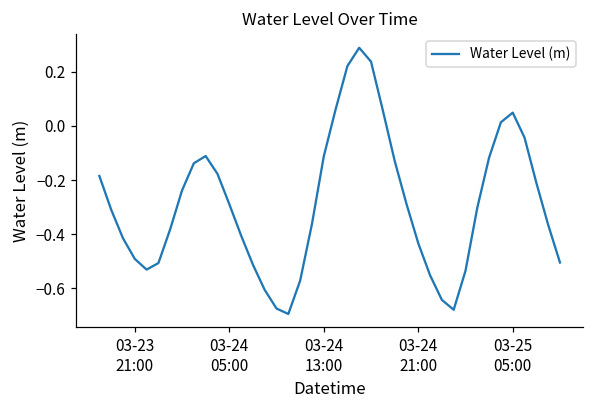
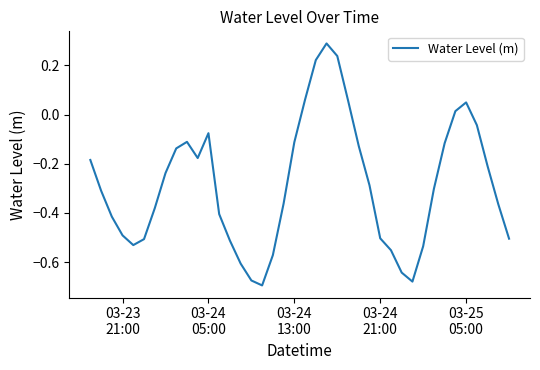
  {
    "03-23 21:00": -0.49,
-   "03-24 05:00": -0.29,
+   "03-24 05:00": -0.08,
    "03-24 13:00": -0.11,
-   "03-24 21:00": -0.43,
+   "03-24 21:00": -0.50,
    "03-25 05:00": 0.05
  }
